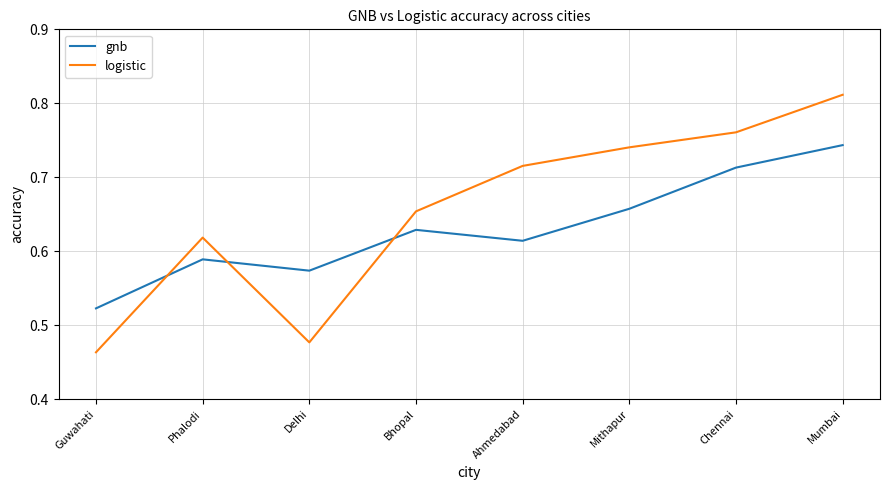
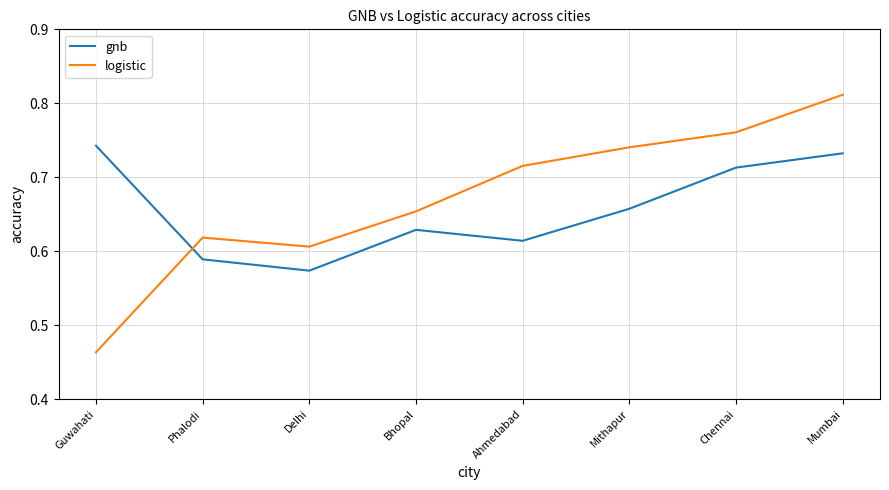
  {
    "gnb": {
-     "Guwahati": 0.52,
+     "Guwahati": 0.74,
      "Phalodi": 0.59,
      "Delhi": 0.57,
      "Bhopal": 0.63,
      "Ahmedabad": 0.61,
      "Mithapur": 0.66,
      "Chennai": 0.71,
-     "Mumbai": 0.74
+     "Mumbai": 0.73
    },
    "logistic": {
      "Guwahati": 0.46,
      "Phalodi": 0.62,
-     "Delhi": 0.48,
+     "Delhi": 0.61,
      "Bhopal": 0.65,
      "Ahmedabad": 0.72,
      "Mithapur": 0.74,
      "Chennai": 0.76,
      "Mumbai": 0.81
    }
  }
